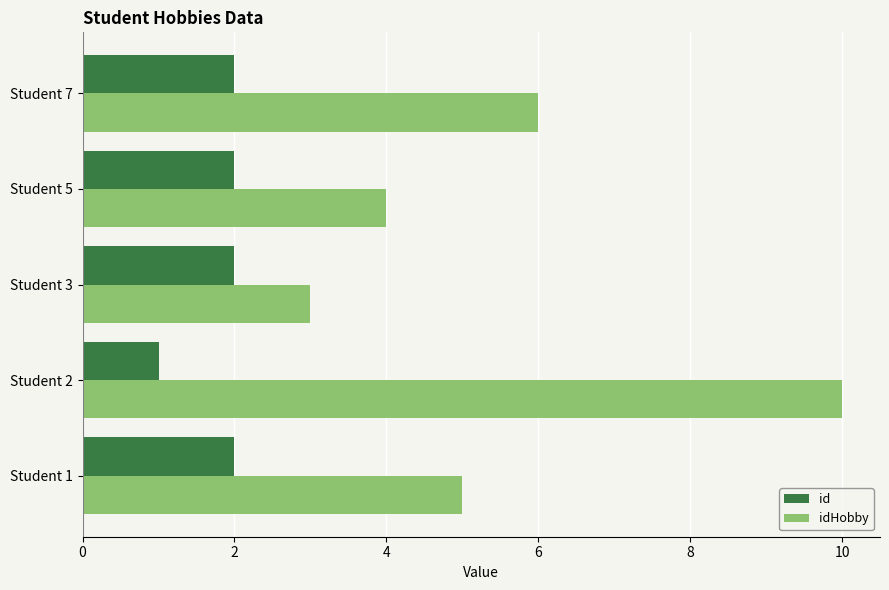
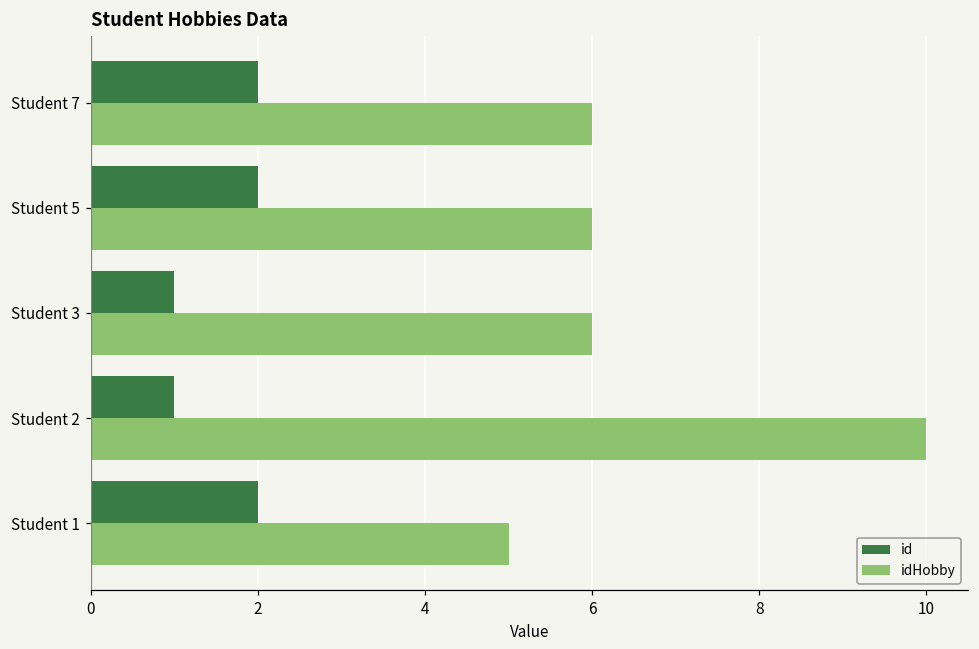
  {
    "id": {
      "Student 7": 2,
      "Student 5": 2,
-     "Student 3": 2,
+     "Student 3": 1,
      "Student 2": 1,
      "Student 1": 2
    },
    "idHobby": {
      "Student 7": 6,
-     "Student 5": 4,
-     "Student 3": 3,
+     "Student 5": 6,
+     "Student 3": 6,
      "Student 2": 10,
      "Student 1": 5
    }
  }
